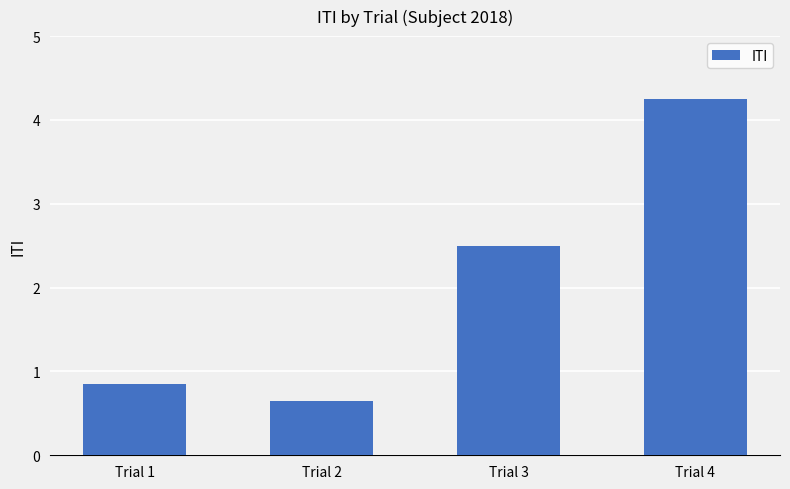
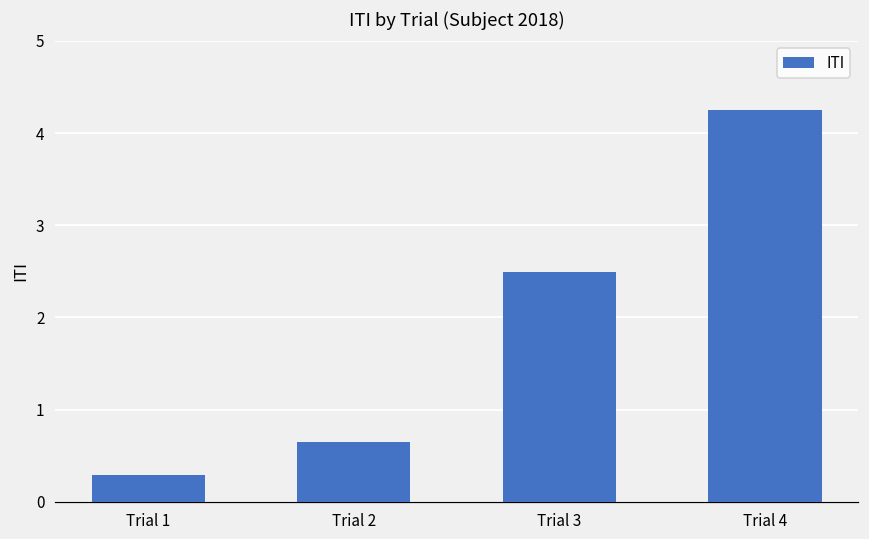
  {
-   "Trial 1": 0.9,
+   "Trial 1": 0.3,
    "Trial 2": 0.6,
    "Trial 3": 2.5,
    "Trial 4": 4.3
  }
